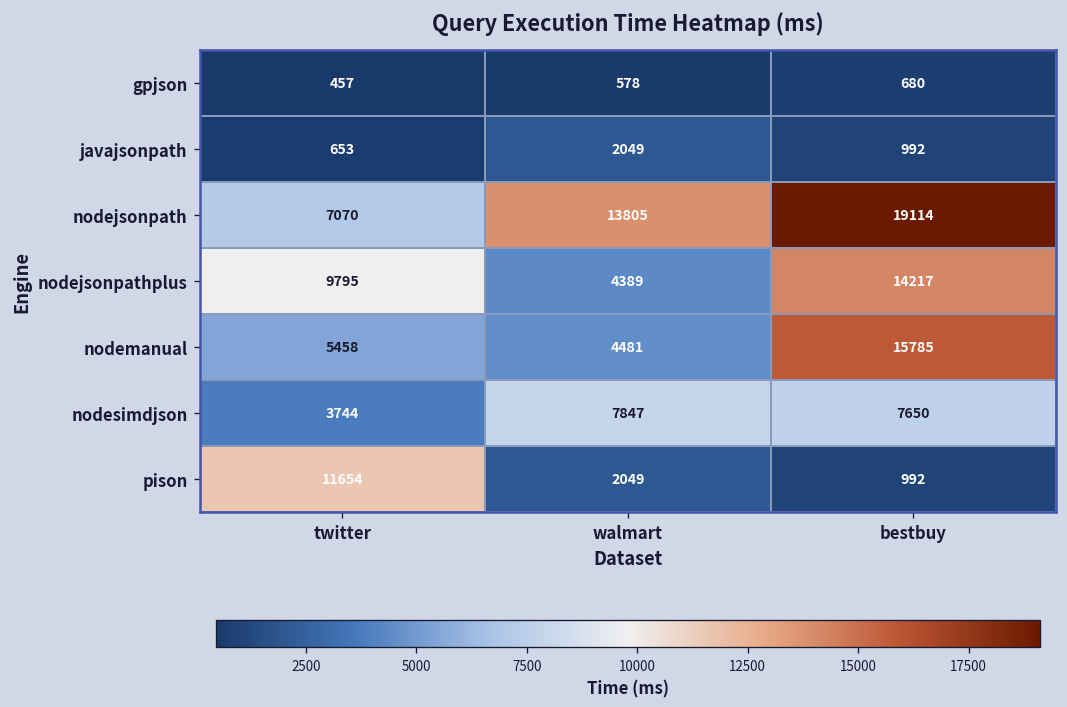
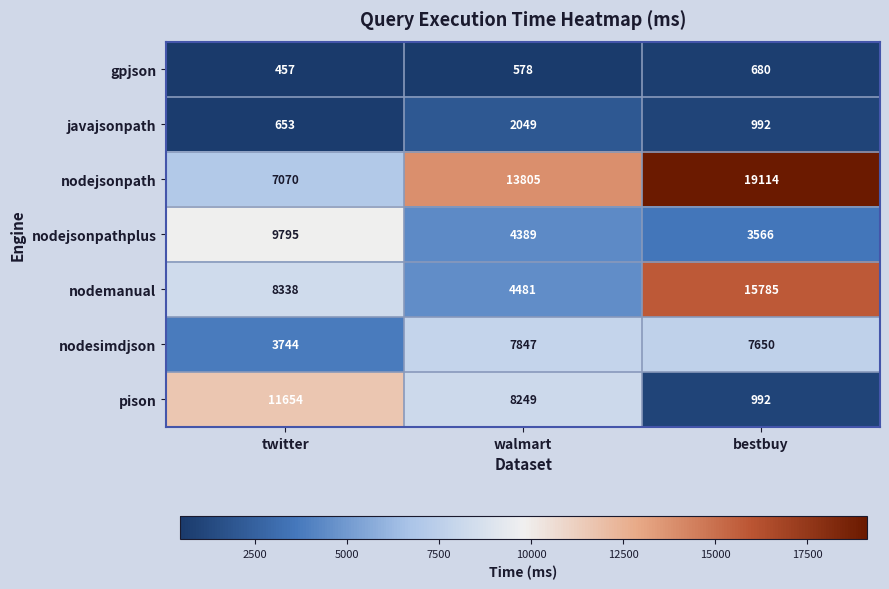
  {
    "gpjson": {
      "twitter": 457,
      "walmart": 578,
      "bestbuy": 680
    },
    "javajsonpath": {
      "twitter": 653,
      "walmart": 2049,
      "bestbuy": 992
    },
    "nodejsonpath": {
      "twitter": 7070,
      "walmart": 13805,
      "bestbuy": 19114
    },
    "nodejsonpathplus": {
      "twitter": 9795,
      "walmart": 4389,
-     "bestbuy": 14217
+     "bestbuy": 3566
    },
    "nodemanual": {
-     "twitter": 5458,
+     "twitter": 8338,
      "walmart": 4481,
      "bestbuy": 15785
    },
    "nodesimdjson": {
      "twitter": 3744,
      "walmart": 7847,
      "bestbuy": 7650
    },
    "pison": {
      "twitter": 11654,
-     "walmart": 2049,
+     "walmart": 8249,
      "bestbuy": 992
    }
  }
